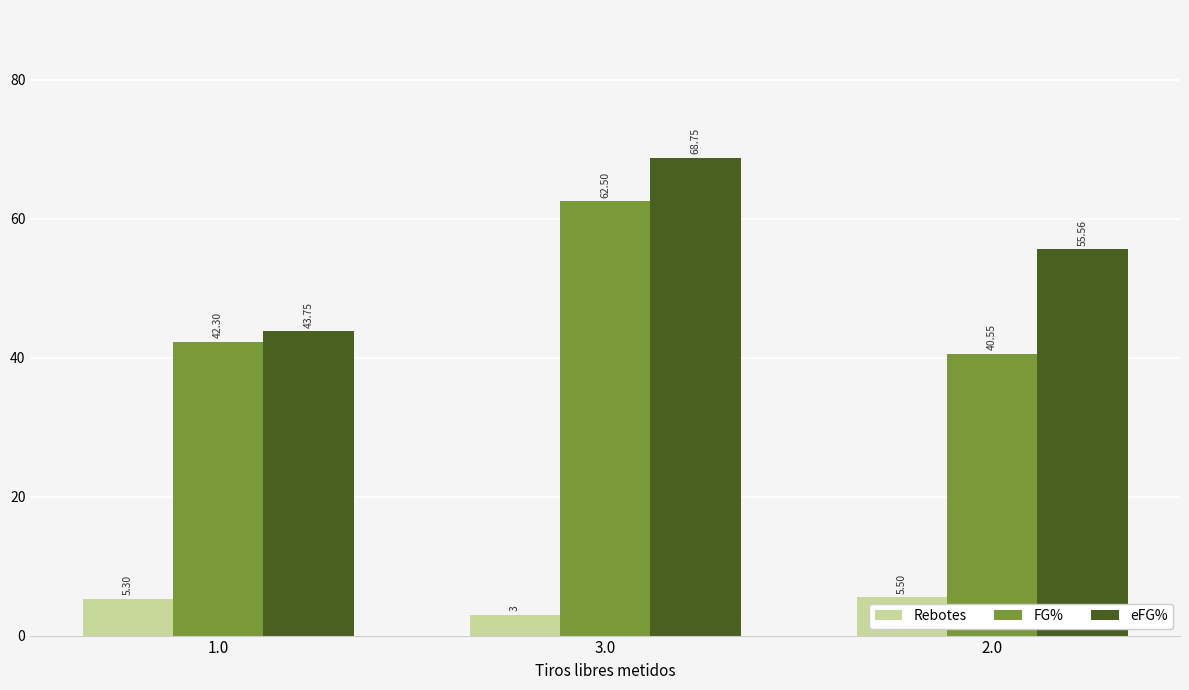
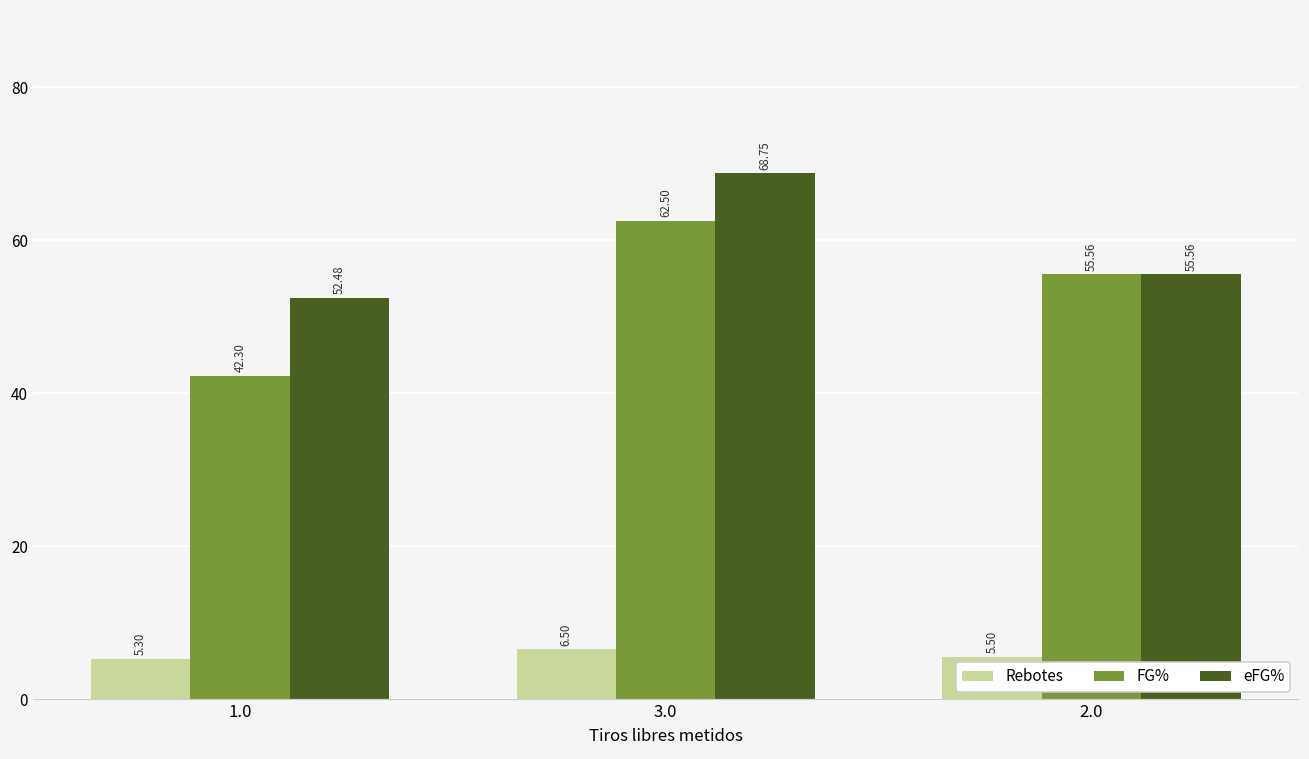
  {
    "Rebotes": {
      "1.0": 5.30,
-     "3.0": 3,
+     "3.0": 6.50,
      "2.0": 5.50
    },
    "FG%": {
      "1.0": 42.30,
      "3.0": 62.50,
-     "2.0": 40.55
+     "2.0": 55.56
    },
    "eFG%": {
-     "1.0": 43.75,
+     "1.0": 52.48,
      "3.0": 68.75,
      "2.0": 55.56
    }
  }
